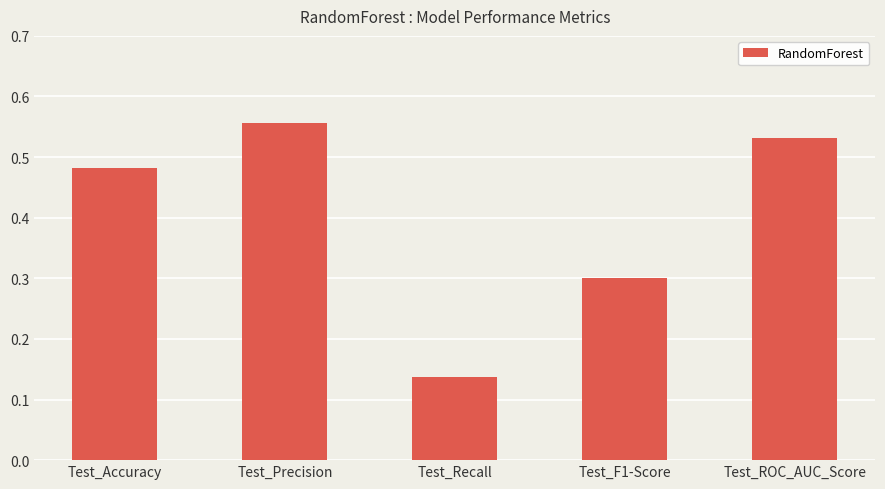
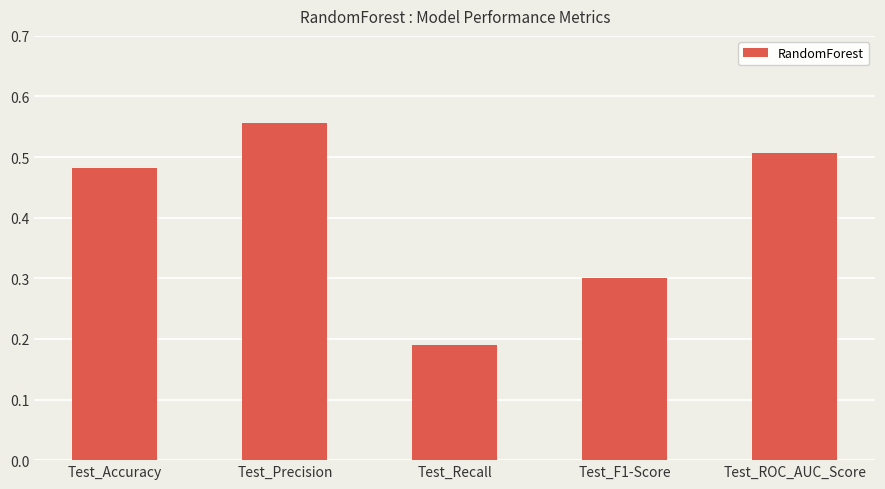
  {
    "Test_Accuracy": 0.48,
    "Test_Precision": 0.56,
-   "Test_Recall": 0.14,
+   "Test_Recall": 0.19,
    "Test_F1-Score": 0.30,
-   "Test_ROC_AUC_Score": 0.53
+   "Test_ROC_AUC_Score": 0.51
  }
